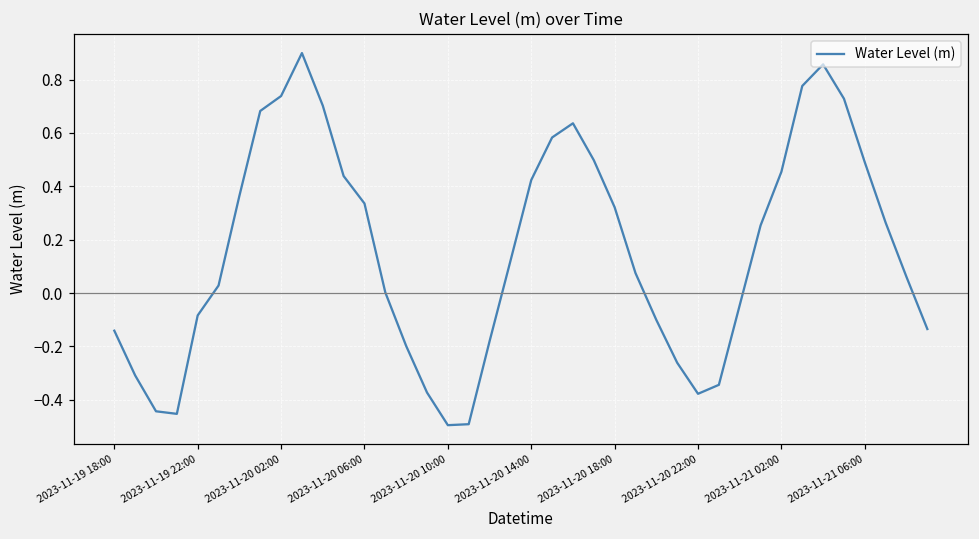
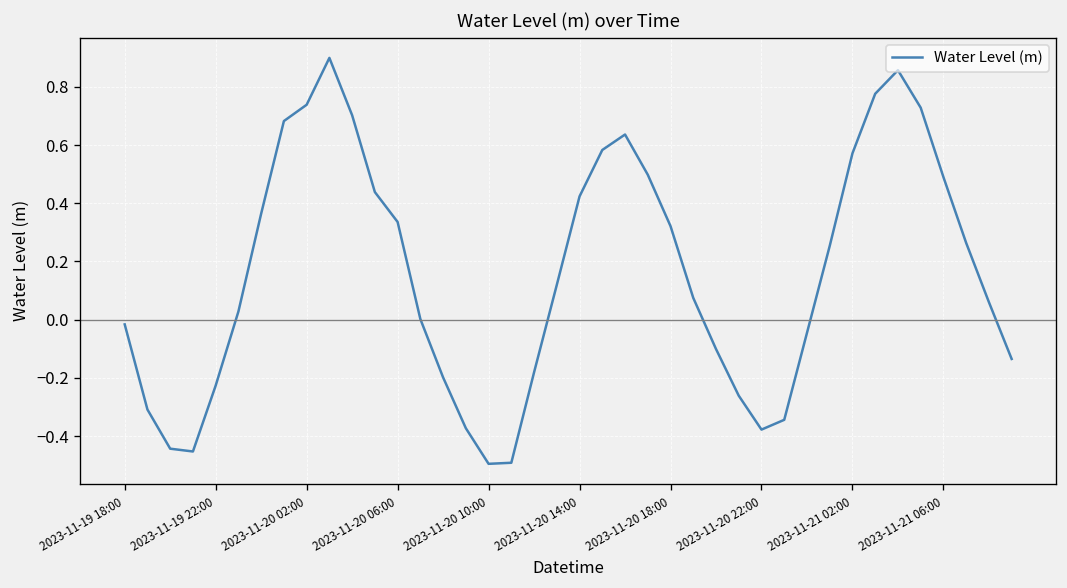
  {
-   "2023-11-19 18:00": -0.14,
-   "2023-11-19 22:00": -0.08,
+   "2023-11-19 18:00": -0.02,
+   "2023-11-19 22:00": -0.23,
    "2023-11-20 02:00": 0.74,
    "2023-11-20 06:00": 0.34,
    "2023-11-20 10:00": -0.49,
    "2023-11-20 14:00": 0.42,
    "2023-11-20 18:00": 0.32,
    "2023-11-20 22:00": -0.38,
-   "2023-11-21 02:00": 0.45,
+   "2023-11-21 02:00": 0.57,
    "2023-11-21 06:00": 0.49
  }
